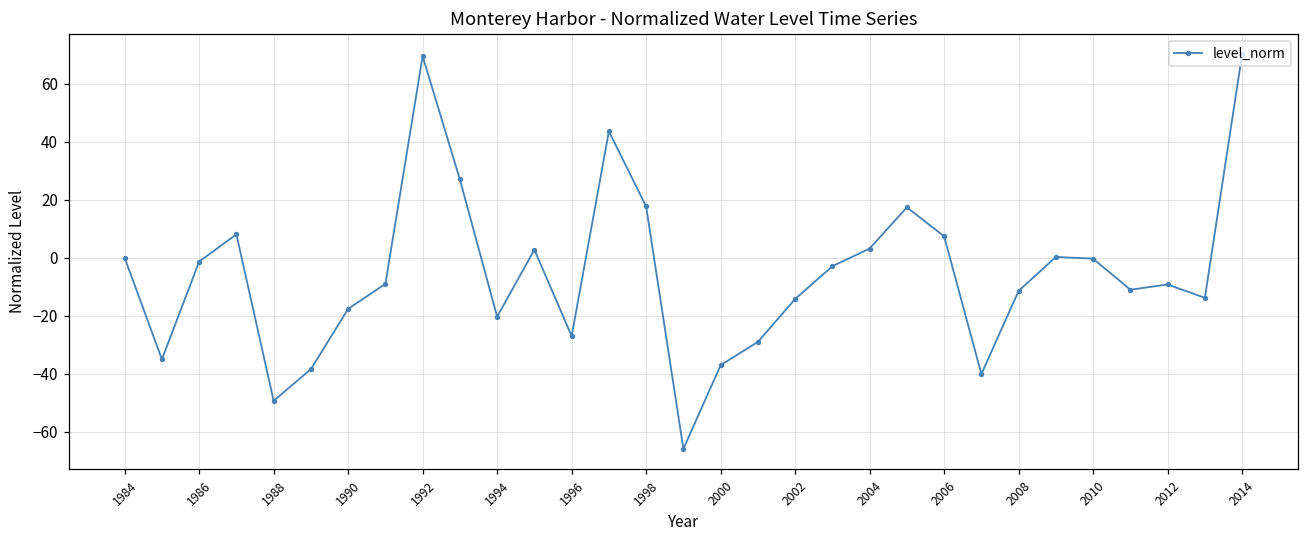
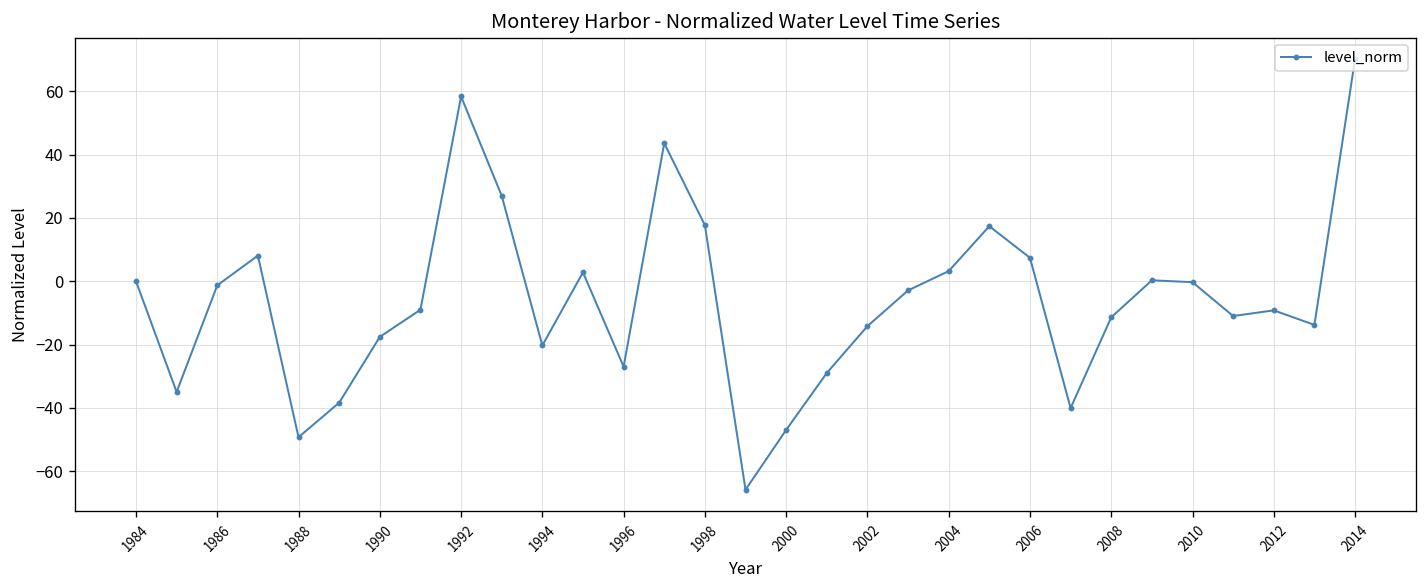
  {
    "1984": 0,
    "1986": -1,
    "1988": -49,
    "1990": -18,
-   "1992": 70,
+   "1992": 58,
    "1994": -20,
    "1996": -27,
    "1998": 18,
-   "2000": -37,
+   "2000": -47,
    "2002": -14,
    "2004": 3,
    "2006": 7,
    "2008": -11,
    "2010": 0,
    "2012": -9
  }
